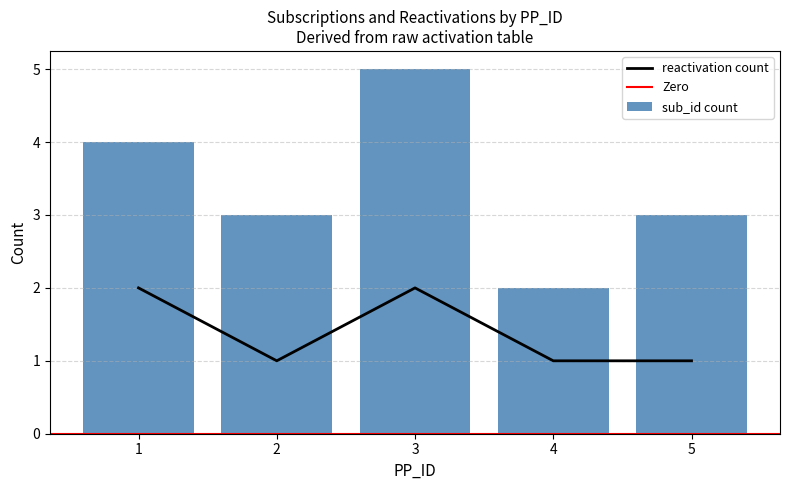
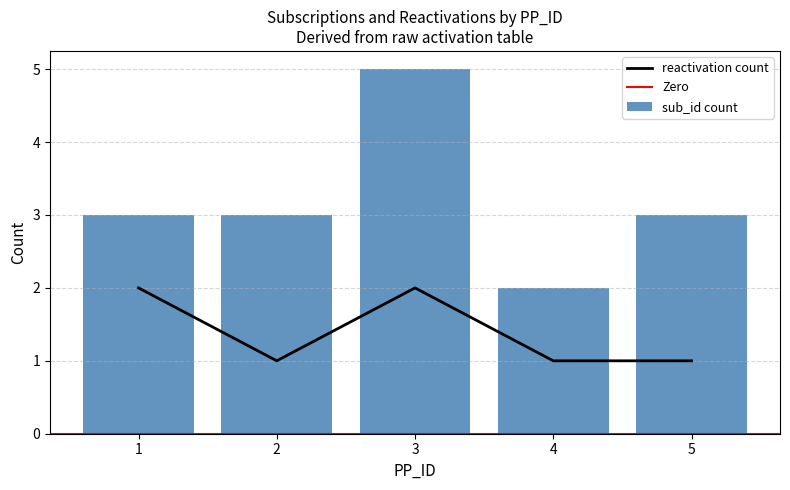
  {
    "sub_id count": {
-     "1": 4,
+     "1": 3,
      "2": 3,
      "3": 5,
      "4": 2,
      "5": 3
    },
    "reactivation count": {
      "1": 2,
      "2": 1,
      "3": 2,
      "4": 1,
      "5": 1
    }
  }
